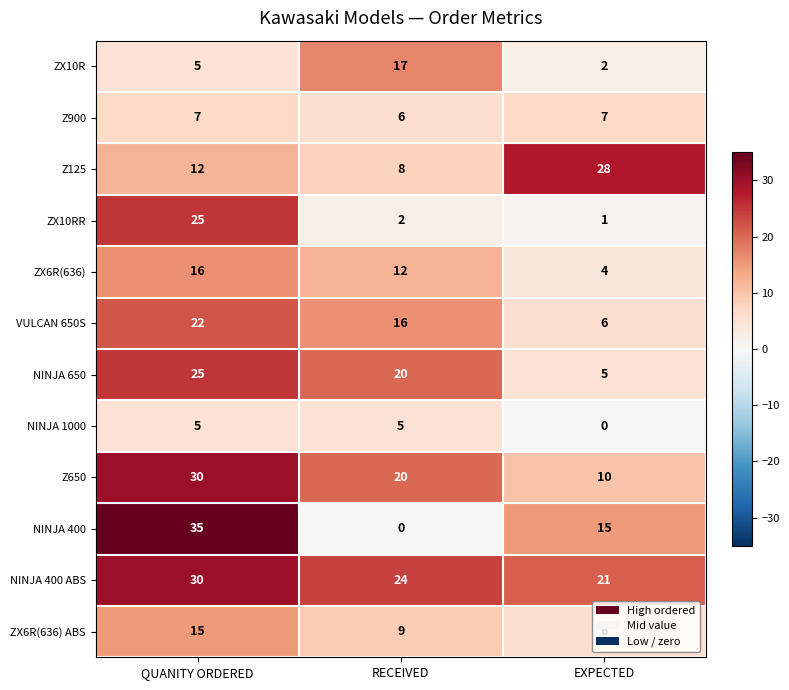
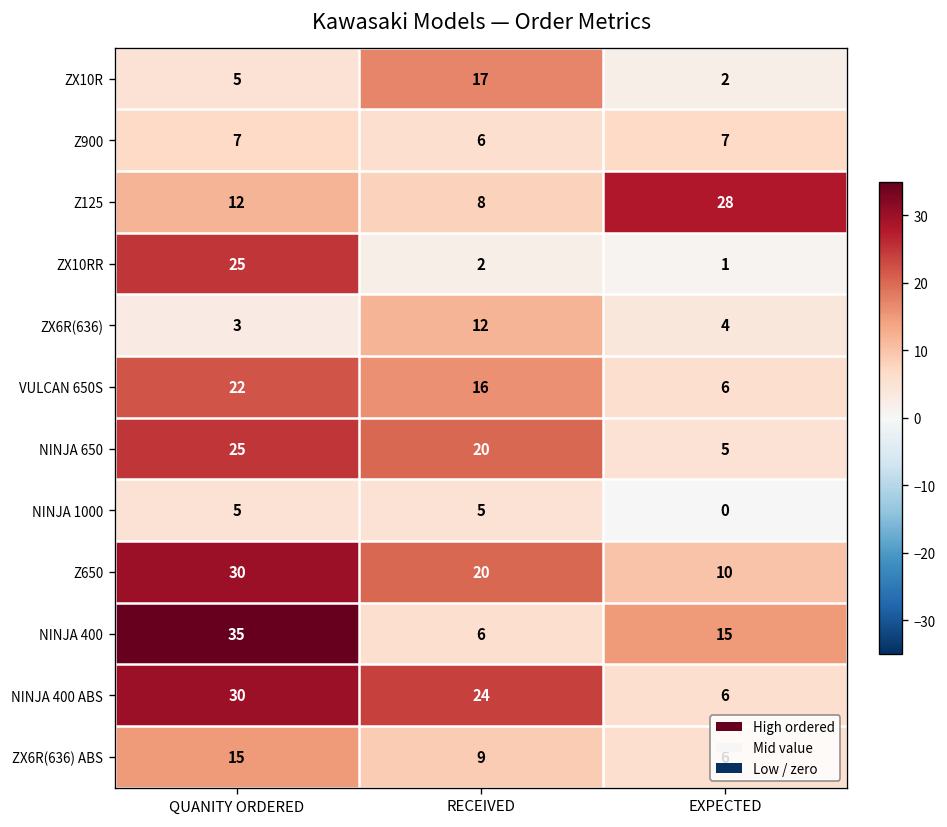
  {
    "ZX10R": {
      "QUANITY ORDERED": 5,
      "RECEIVED": 17,
      "EXPECTED": 2
    },
    "Z900": {
      "QUANITY ORDERED": 7,
      "RECEIVED": 6,
      "EXPECTED": 7
    },
    "Z125": {
      "QUANITY ORDERED": 12,
      "RECEIVED": 8,
      "EXPECTED": 28
    },
    "ZX10RR": {
      "QUANITY ORDERED": 25,
      "RECEIVED": 2,
      "EXPECTED": 1
    },
    "ZX6R(636)": {
-     "QUANITY ORDERED": 16,
+     "QUANITY ORDERED": 3,
      "RECEIVED": 12,
      "EXPECTED": 4
    },
    "VULCAN 650S": {
      "QUANITY ORDERED": 22,
      "RECEIVED": 16,
      "EXPECTED": 6
    },
    "NINJA 650": {
      "QUANITY ORDERED": 25,
      "RECEIVED": 20,
      "EXPECTED": 5
    },
    "NINJA 1000": {
      "QUANITY ORDERED": 5,
      "RECEIVED": 5,
      "EXPECTED": 0
    },
    "Z650": {
      "QUANITY ORDERED": 30,
      "RECEIVED": 20,
      "EXPECTED": 10
    },
    "NINJA 400": {
      "QUANITY ORDERED": 35,
-     "RECEIVED": 0,
+     "RECEIVED": 6,
      "EXPECTED": 15
    },
    "NINJA 400 ABS": {
      "QUANITY ORDERED": 30,
      "RECEIVED": 24,
-     "EXPECTED": 21
+     "EXPECTED": 6
    },
    "ZX6R(636) ABS": {
      "QUANITY ORDERED": 15,
      "RECEIVED": 9
    }
  }
